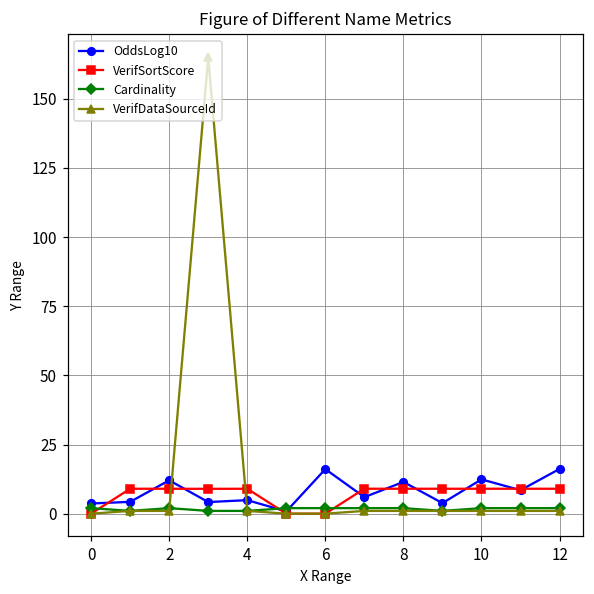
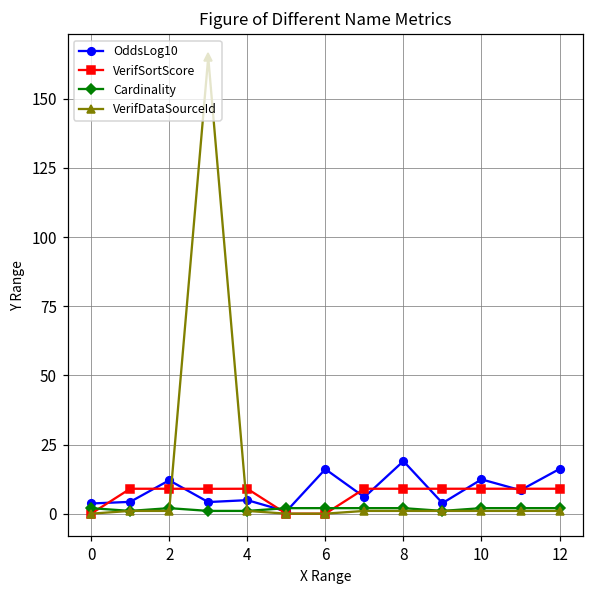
  {
    "OddsLog10": {
      "0": 4,
      "2": 12,
      "4": 5,
      "6": 16,
-     "8": 11,
+     "8": 19,
      "10": 12,
      "12": 16
    },
    "VerifSortScore": {
      "2": 9,
      "4": 9,
      "8": 9,
      "10": 9,
      "12": 9
    },
    "Cardinality": {
      "0": 2,
      "2": 2,
      "6": 2,
      "8": 2,
      "10": 2,
      "12": 2
    },
    "VerifDataSourceId": {
      "2": 1,
      "8": 1,
      "10": 1,
      "12": 1
    }
  }
